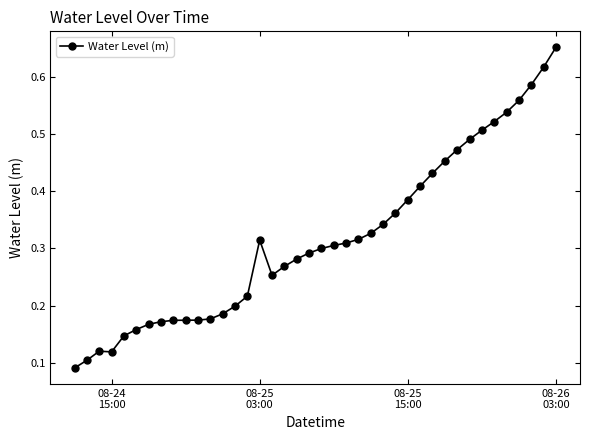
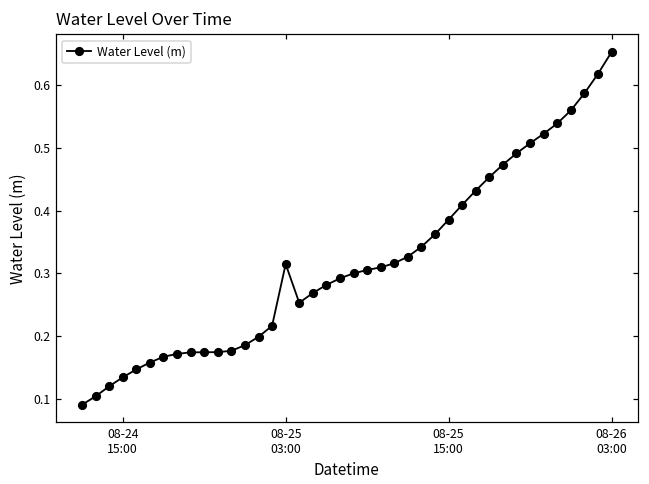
  {
-   "08-24 15:00": 0.12,
+   "08-24 15:00": 0.13,
    "08-25 03:00": 0.31,
    "08-25 15:00": 0.39,
    "08-26 03:00": 0.65
  }
